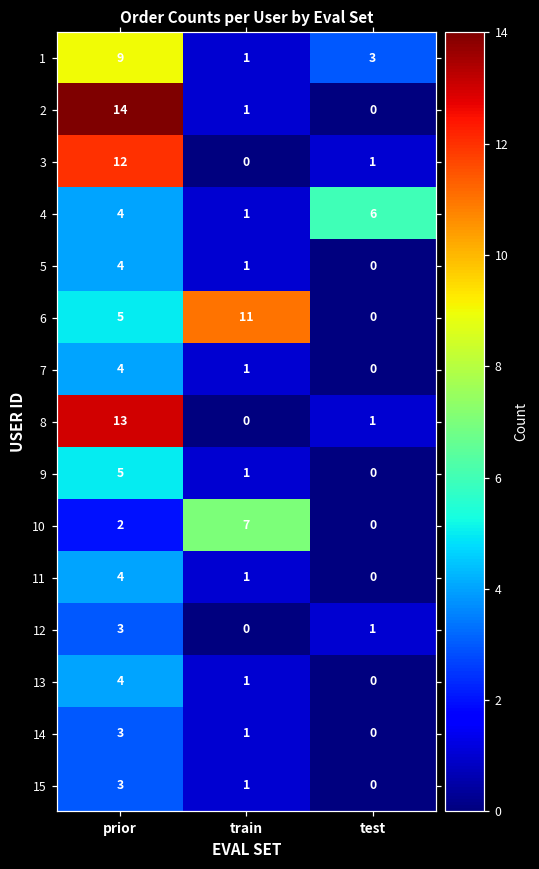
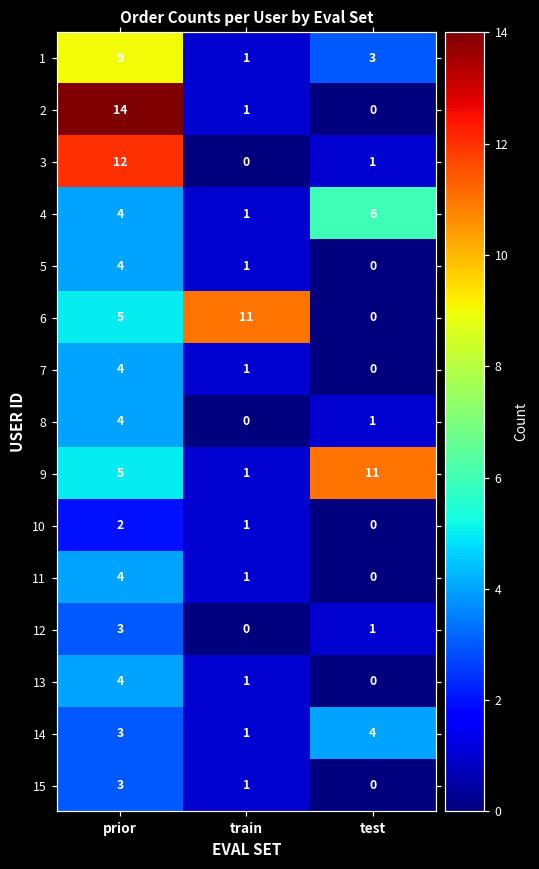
  {
    "1": {
      "prior": 9,
      "train": 1,
      "test": 3
    },
    "2": {
      "prior": 14,
      "train": 1,
      "test": 0
    },
    "3": {
      "prior": 12,
      "train": 0,
      "test": 1
    },
    "4": {
      "prior": 4,
      "train": 1,
      "test": 6
    },
    "5": {
      "prior": 4,
      "train": 1,
      "test": 0
    },
    "6": {
      "prior": 5,
      "train": 11,
      "test": 0
    },
    "7": {
      "prior": 4,
      "train": 1,
      "test": 0
    },
    "8": {
-     "prior": 13,
+     "prior": 4,
      "train": 0,
      "test": 1
    },
    "9": {
      "prior": 5,
      "train": 1,
-     "test": 0
+     "test": 11
    },
    "10": {
      "prior": 2,
-     "train": 7,
+     "train": 1,
      "test": 0
    },
    "11": {
      "prior": 4,
      "train": 1,
      "test": 0
    },
    "12": {
      "prior": 3,
      "train": 0,
      "test": 1
    },
    "13": {
      "prior": 4,
      "train": 1,
      "test": 0
    },
    "14": {
      "prior": 3,
      "train": 1,
-     "test": 0
+     "test": 4
    },
    "15": {
      "prior": 3,
      "train": 1,
      "test": 0
    }
  }
